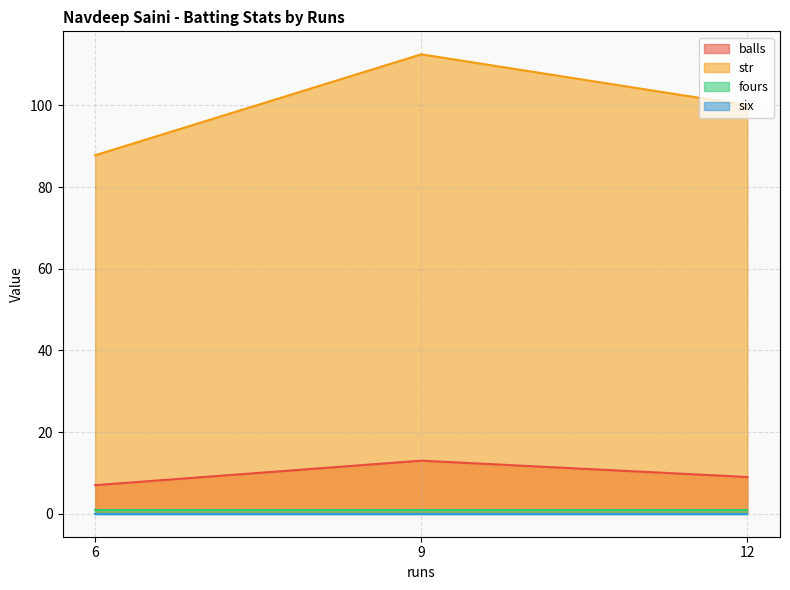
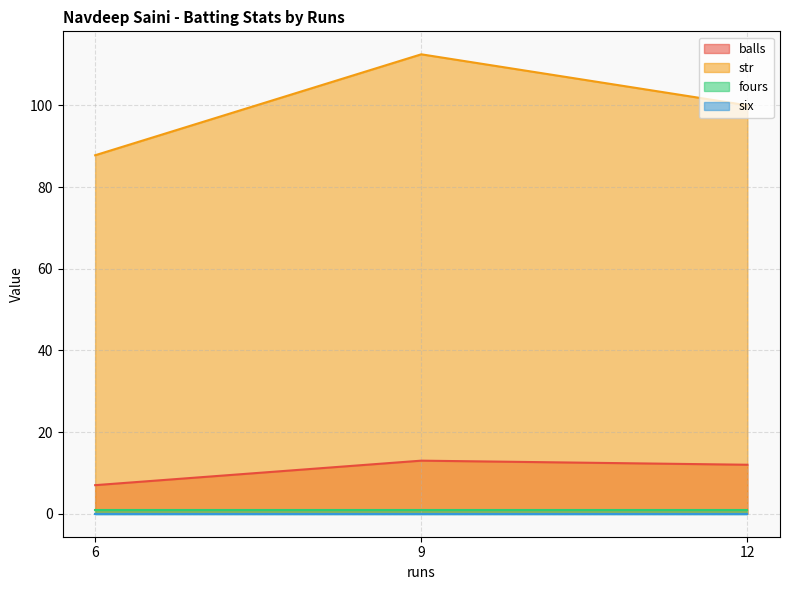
  {
    "balls": {
      "6": 7,
      "9": 13,
-     "12": 9
+     "12": 12
    },
    "str": {
      "6": 88,
      "9": 113
    },
    "fours": {
      "6": 1,
      "9": 1,
      "12": 1
    },
    "six": {
      "6": 0,
      "9": 0,
      "12": 0
    }
  }
